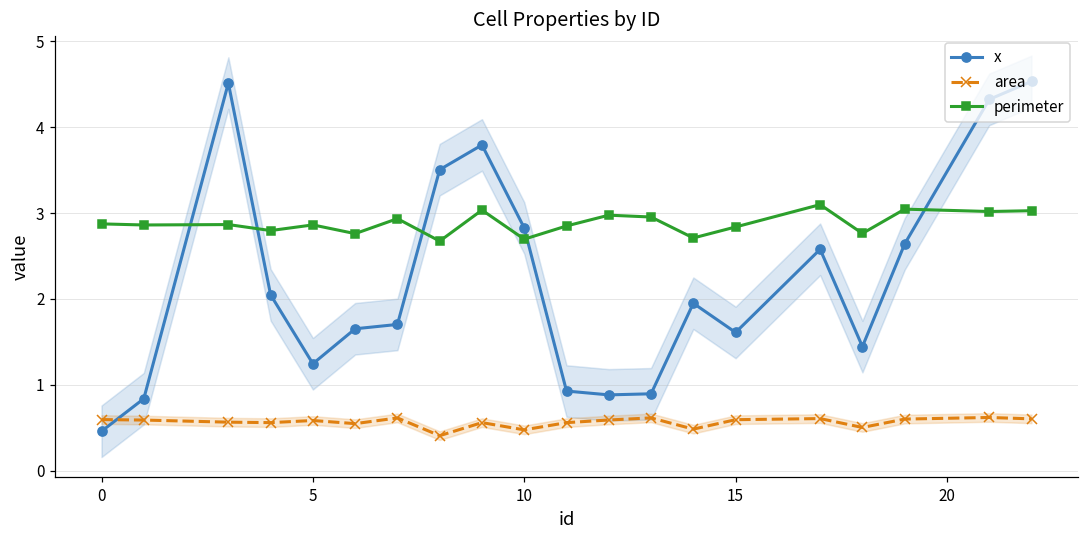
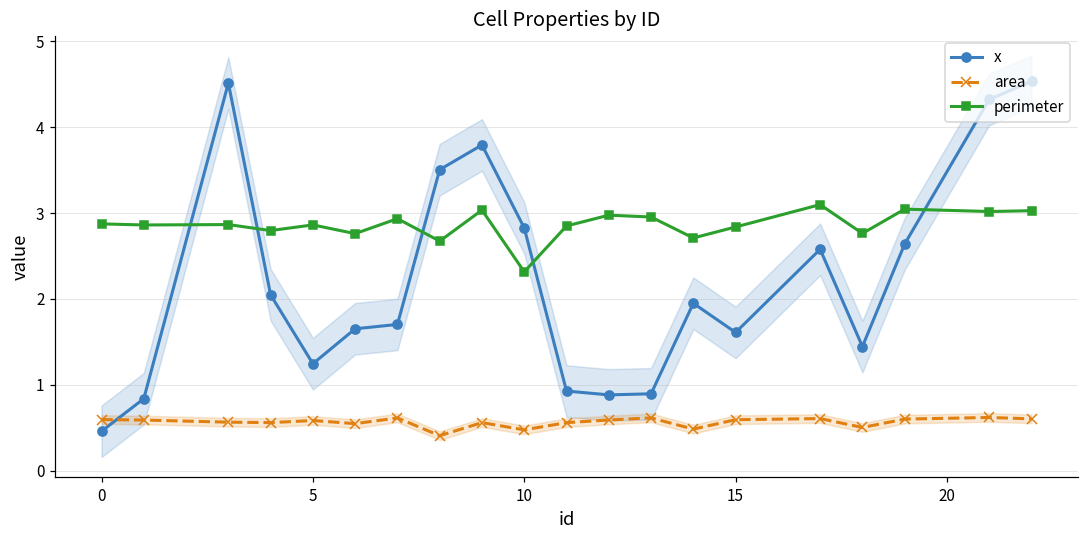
  {
    "perimeter": {
      "0": 2.9,
      "5": 2.9,
-     "10": 2.7,
+     "10": 2.3,
      "15": 2.8
    }
  }
